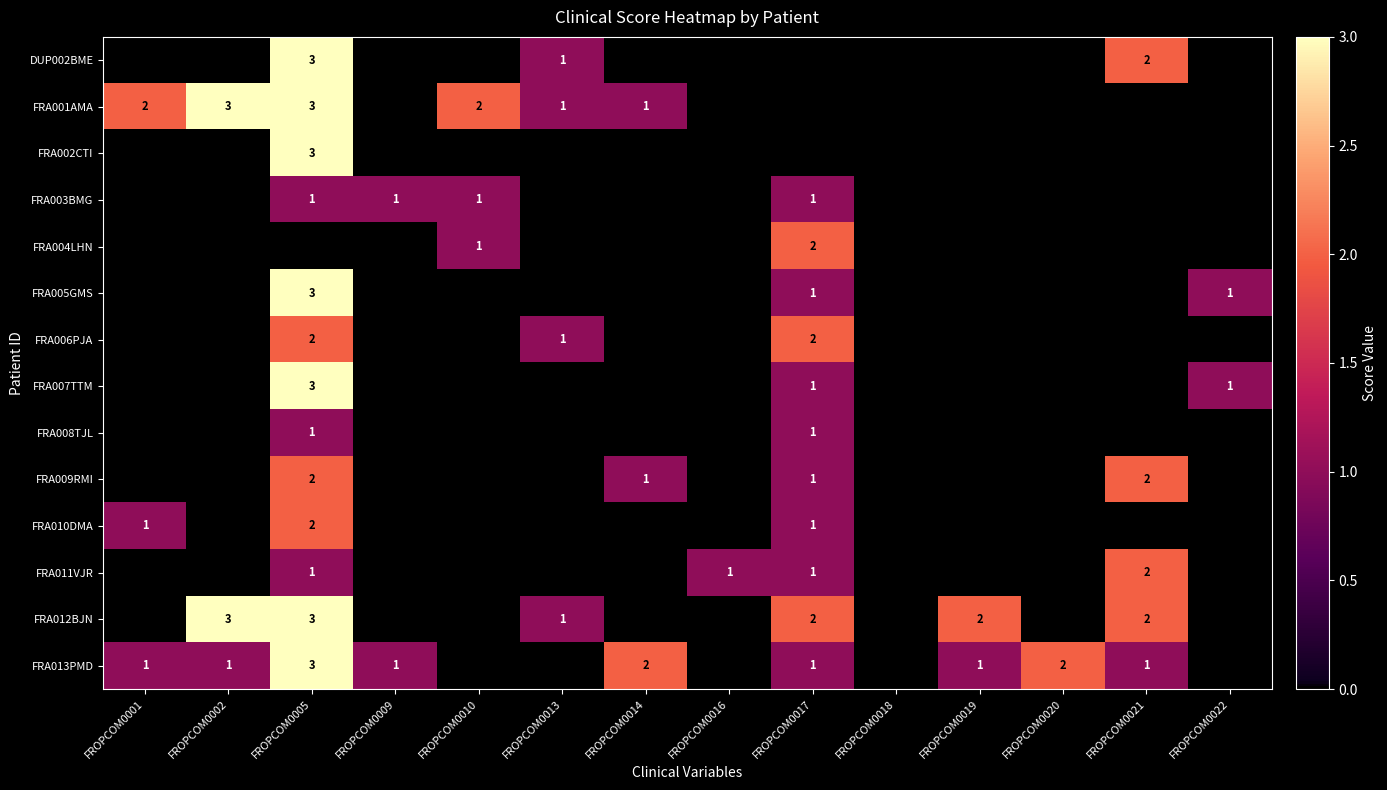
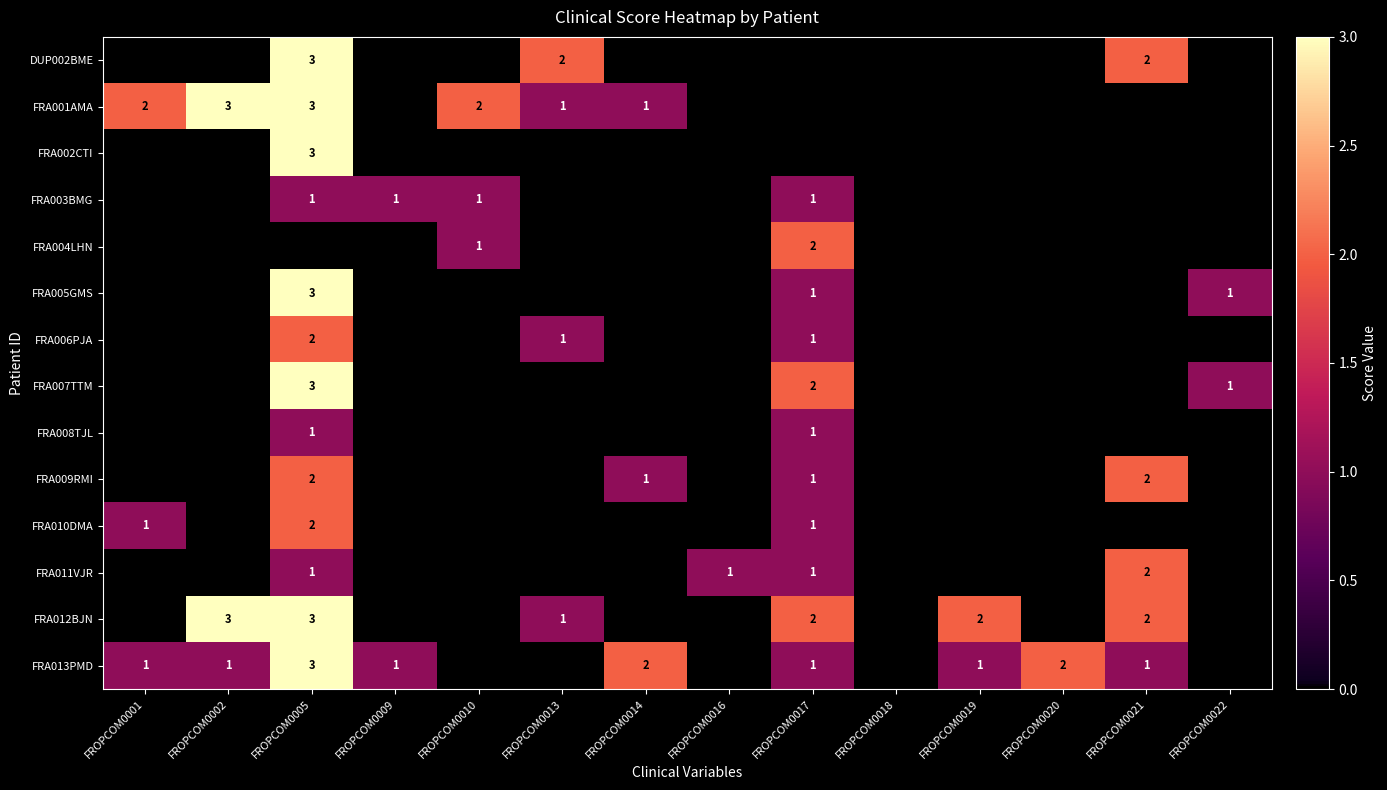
  {
    "DUP002BME": {
      "FROPCOM0005": 3,
-     "FROPCOM0013": 1,
+     "FROPCOM0013": 2,
      "FROPCOM0021": 2
    },
    "FRA001AMA": {
      "FROPCOM0001": 2,
      "FROPCOM0002": 3,
      "FROPCOM0005": 3,
      "FROPCOM0010": 2,
      "FROPCOM0013": 1,
      "FROPCOM0014": 1
    },
    "FRA002CTI": {
      "FROPCOM0005": 3
    },
    "FRA003BMG": {
      "FROPCOM0005": 1,
      "FROPCOM0009": 1,
      "FROPCOM0010": 1,
      "FROPCOM0017": 1
    },
    "FRA004LHN": {
      "FROPCOM0010": 1,
      "FROPCOM0017": 2
    },
    "FRA005GMS": {
      "FROPCOM0005": 3,
      "FROPCOM0017": 1,
      "FROPCOM0022": 1
    },
    "FRA006PJA": {
      "FROPCOM0005": 2,
      "FROPCOM0013": 1,
-     "FROPCOM0017": 2
+     "FROPCOM0017": 1
    },
    "FRA007TTM": {
      "FROPCOM0005": 3,
-     "FROPCOM0017": 1,
+     "FROPCOM0017": 2,
      "FROPCOM0022": 1
    },
    "FRA008TJL": {
      "FROPCOM0005": 1,
      "FROPCOM0017": 1
    },
    "FRA009RMI": {
      "FROPCOM0005": 2,
      "FROPCOM0014": 1,
      "FROPCOM0017": 1,
      "FROPCOM0021": 2
    },
    "FRA010DMA": {
      "FROPCOM0001": 1,
      "FROPCOM0005": 2,
      "FROPCOM0017": 1
    },
    "FRA011VJR": {
      "FROPCOM0005": 1,
      "FROPCOM0016": 1,
      "FROPCOM0017": 1,
      "FROPCOM0021": 2
    },
    "FRA012BJN": {
      "FROPCOM0002": 3,
      "FROPCOM0005": 3,
      "FROPCOM0013": 1,
      "FROPCOM0017": 2,
      "FROPCOM0019": 2,
      "FROPCOM0021": 2
    },
    "FRA013PMD": {
      "FROPCOM0001": 1,
      "FROPCOM0002": 1,
      "FROPCOM0005": 3,
      "FROPCOM0009": 1,
      "FROPCOM0014": 2,
      "FROPCOM0017": 1,
      "FROPCOM0019": 1,
      "FROPCOM0020": 2,
      "FROPCOM0021": 1
    }
  }
